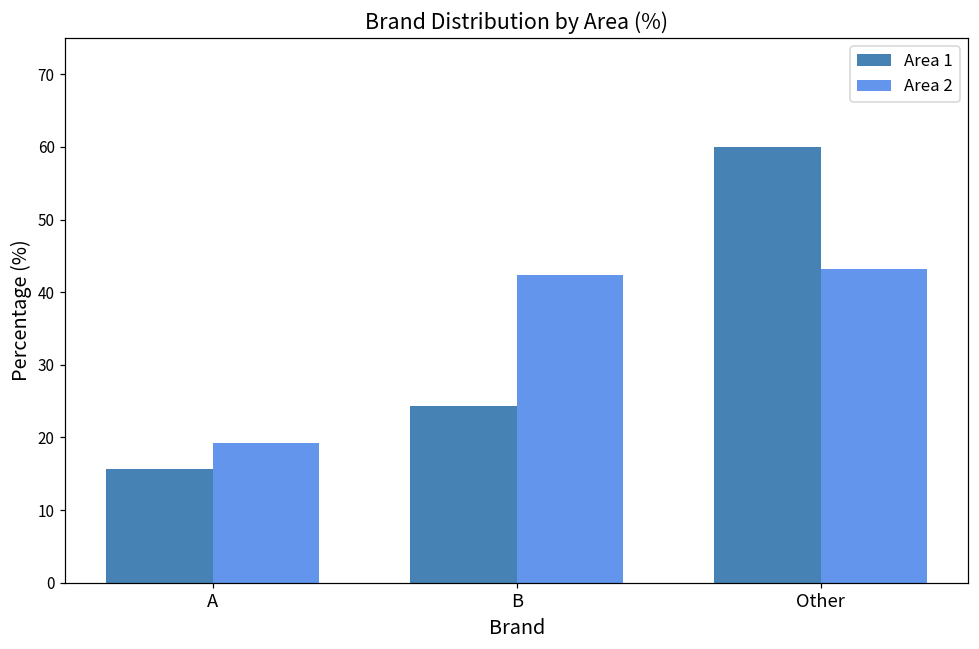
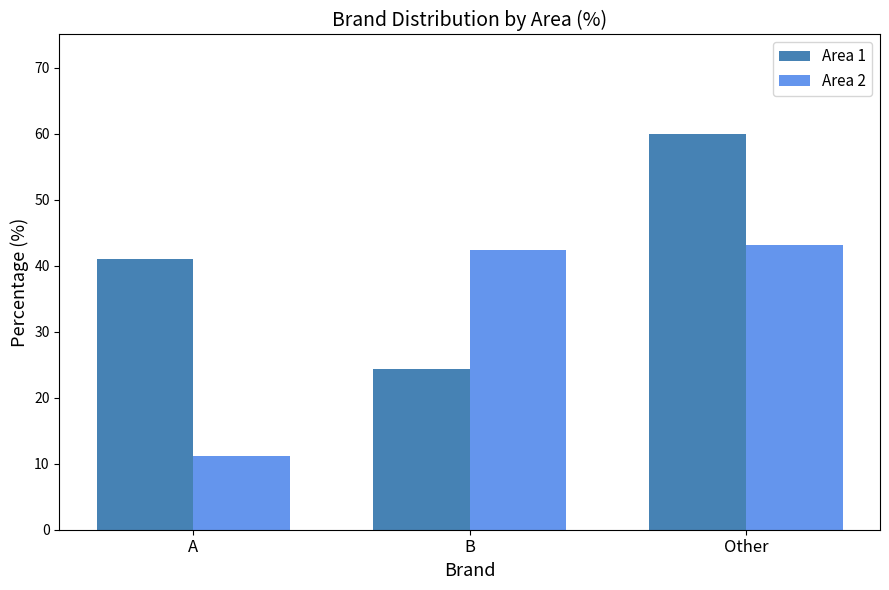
  {
    "Area 1": {
-     "A": 16,
+     "A": 41,
      "B": 24,
      "Other": 60
    },
    "Area 2": {
-     "A": 19,
+     "A": 11,
      "B": 42,
      "Other": 43
    }
  }
